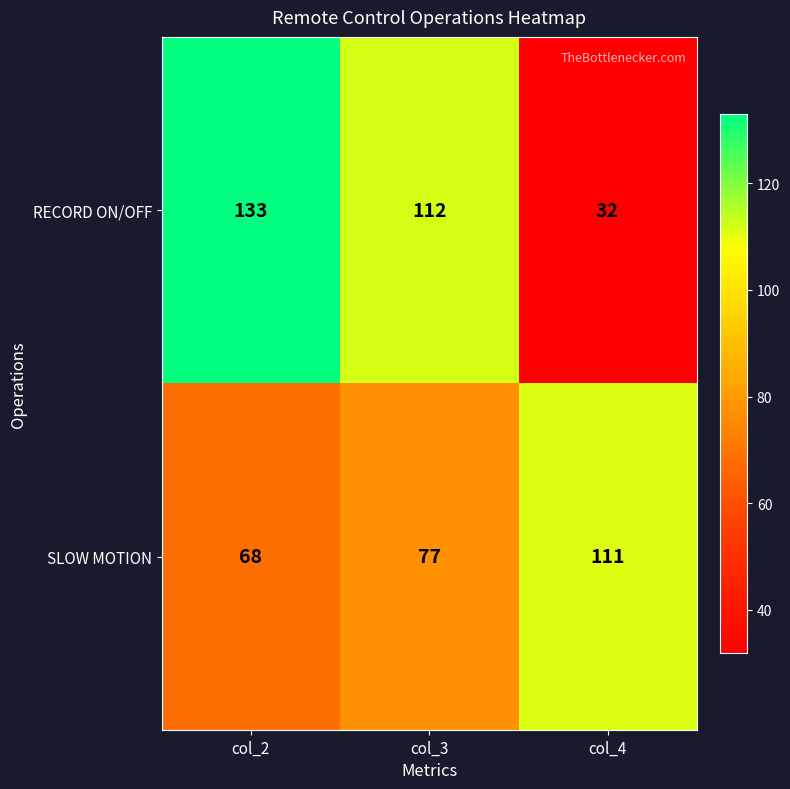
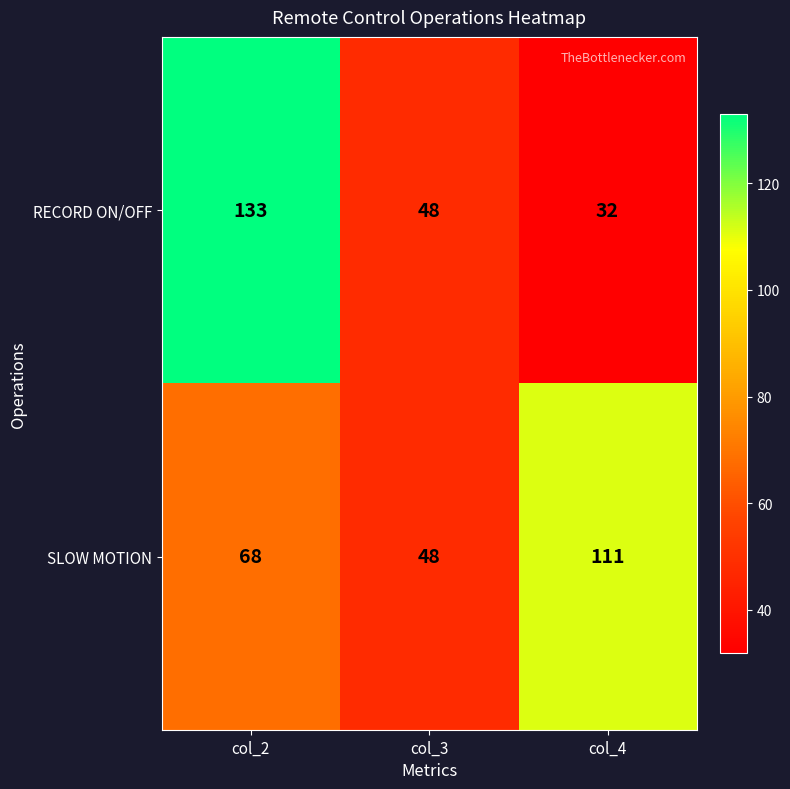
  {
    "RECORD ON/OFF": {
      "col_2": 133,
-     "col_3": 112
+     "col_3": 48
    },
    "SLOW MOTION": {
      "col_2": 68,
-     "col_3": 77,
+     "col_3": 48,
      "col_4": 111
    }
  }
